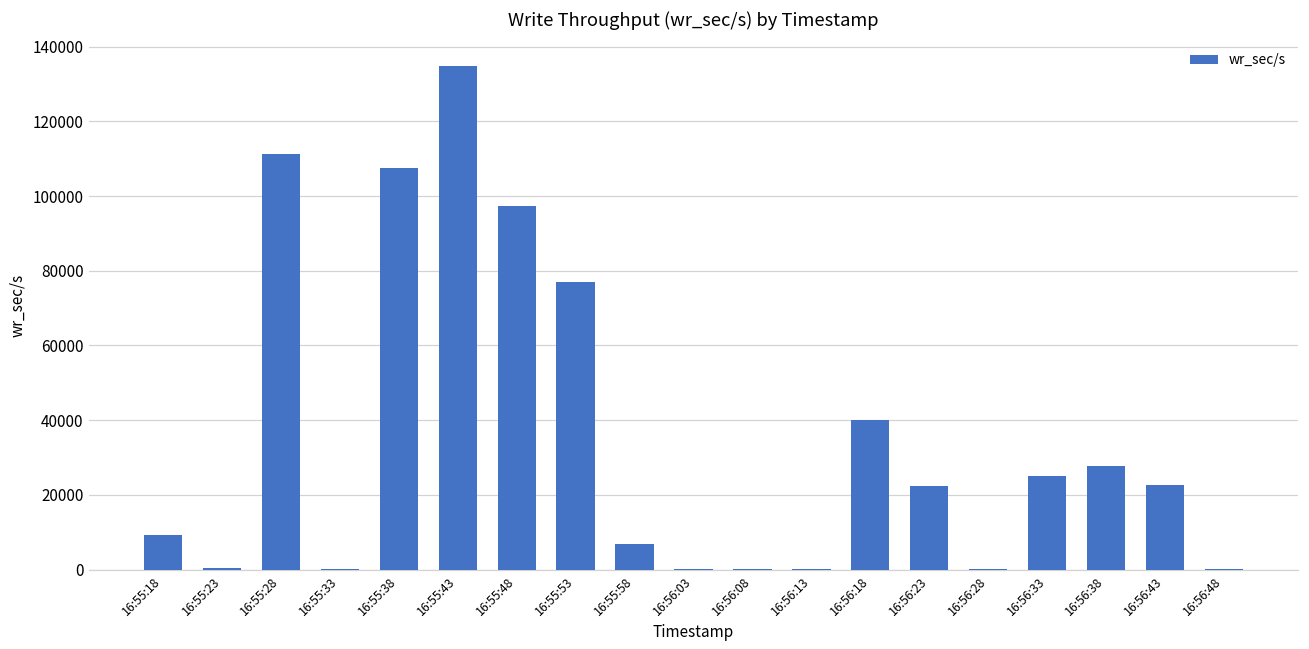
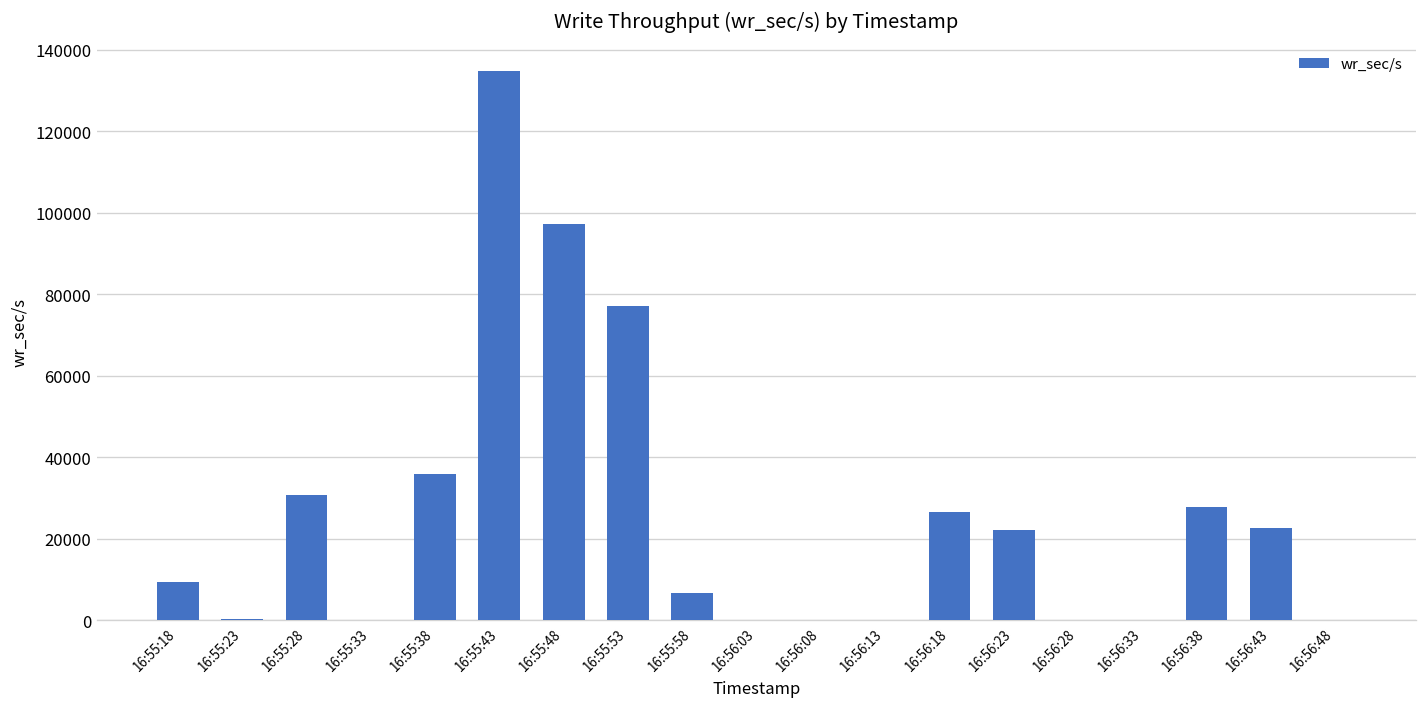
  {
    "16:55:18": 9000,
-   "16:55:28": 111000,
-   "16:55:38": 107000,
+   "16:55:28": 31000,
+   "16:55:38": 36000,
    "16:55:43": 135000,
    "16:55:48": 97000,
    "16:55:53": 77000,
    "16:55:58": 7000,
-   "16:56:18": 40000,
+   "16:56:18": 27000,
    "16:56:23": 22000,
-   "16:56:33": 25000,
+   "16:56:33": 0,
    "16:56:38": 28000,
    "16:56:43": 23000
  }
